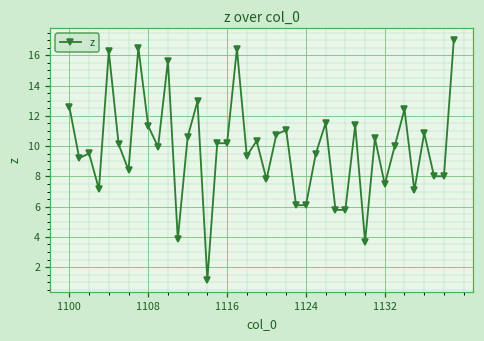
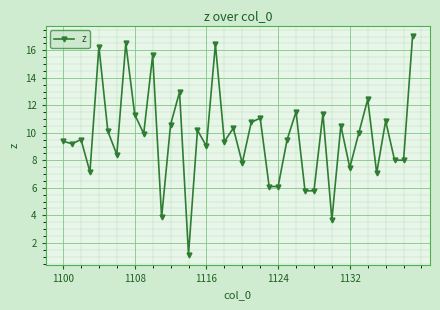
  {
-   "1100": 12.6,
+   "1100": 9.4,
    "1108": 11.3,
-   "1116": 10.2,
+   "1116": 9.0,
    "1124": 6.1,
    "1132": 7.5
  }
